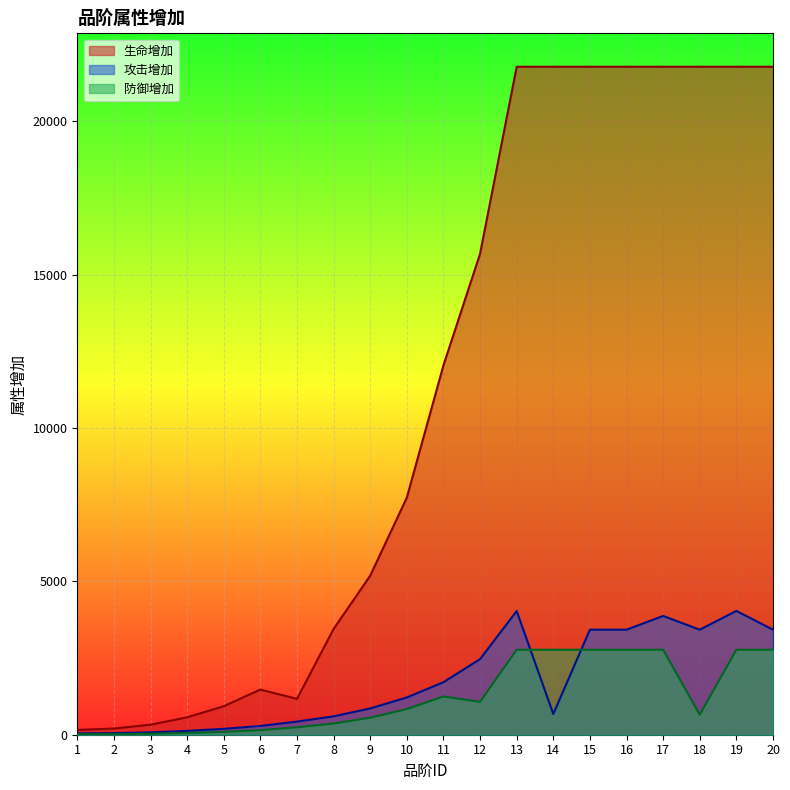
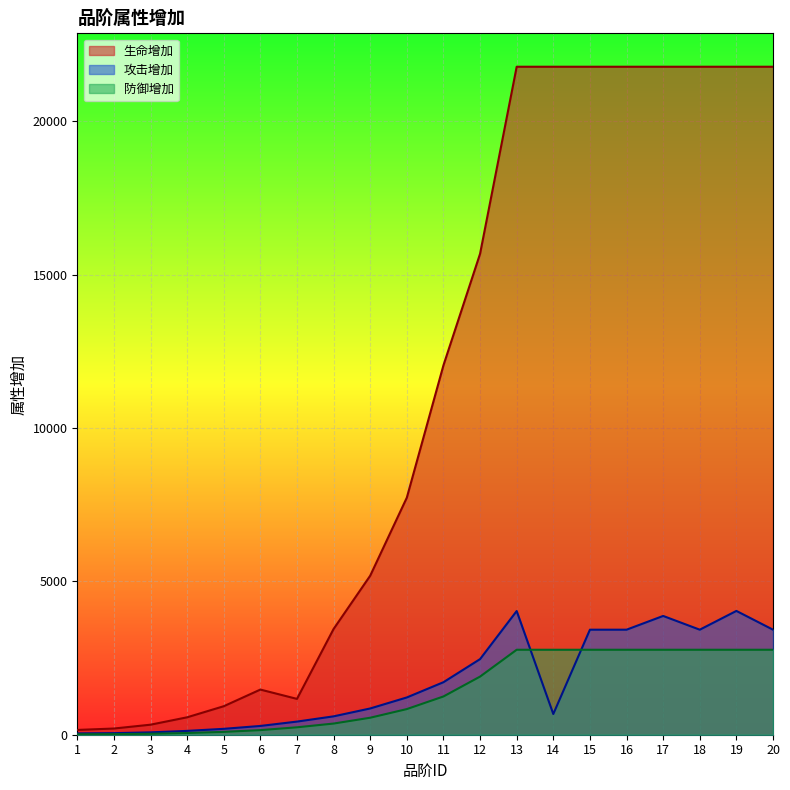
  {
    "生命增加": {
      "1": 200,
      "2": 200,
      "3": 300,
      "4": 600,
      "5": 900,
      "6": 1500,
      "7": 1200,
      "8": 3400,
      "9": 5200,
      "10": 7700,
      "11": 12000,
      "12": 15700,
      "13": 21800,
      "14": 21800,
      "15": 21800,
      "16": 21800,
      "17": 21800,
      "18": 21800,
      "19": 21800,
      "20": 21800
    },
    "攻击增加": {
      "5": 200,
      "6": 300,
      "7": 400,
      "8": 600,
      "9": 900,
      "10": 1200,
      "11": 1700,
      "12": 2500,
      "13": 4000,
      "14": 700,
      "15": 3400,
      "16": 3400,
      "17": 3900,
      "18": 3400,
      "19": 4000,
      "20": 3400
    },
    "防御增加": {
      "5": 100,
      "6": 200,
      "7": 200,
      "8": 400,
      "9": 600,
      "10": 800,
      "11": 1200,
-     "12": 1100,
+     "12": 1900,
      "13": 2800,
      "14": 2800,
      "15": 2800,
      "16": 2800,
      "17": 2800,
-     "18": 700,
+     "18": 2800,
      "19": 2800,
      "20": 2800
    }
  }
